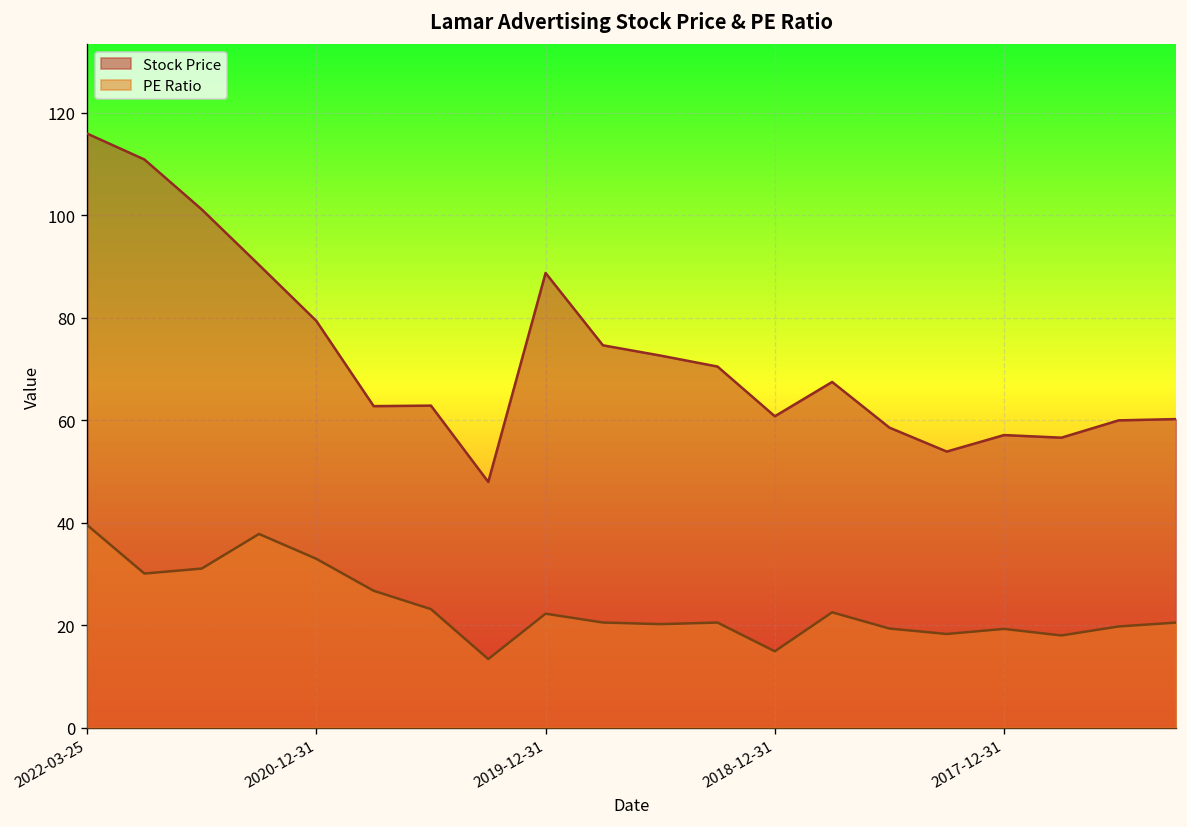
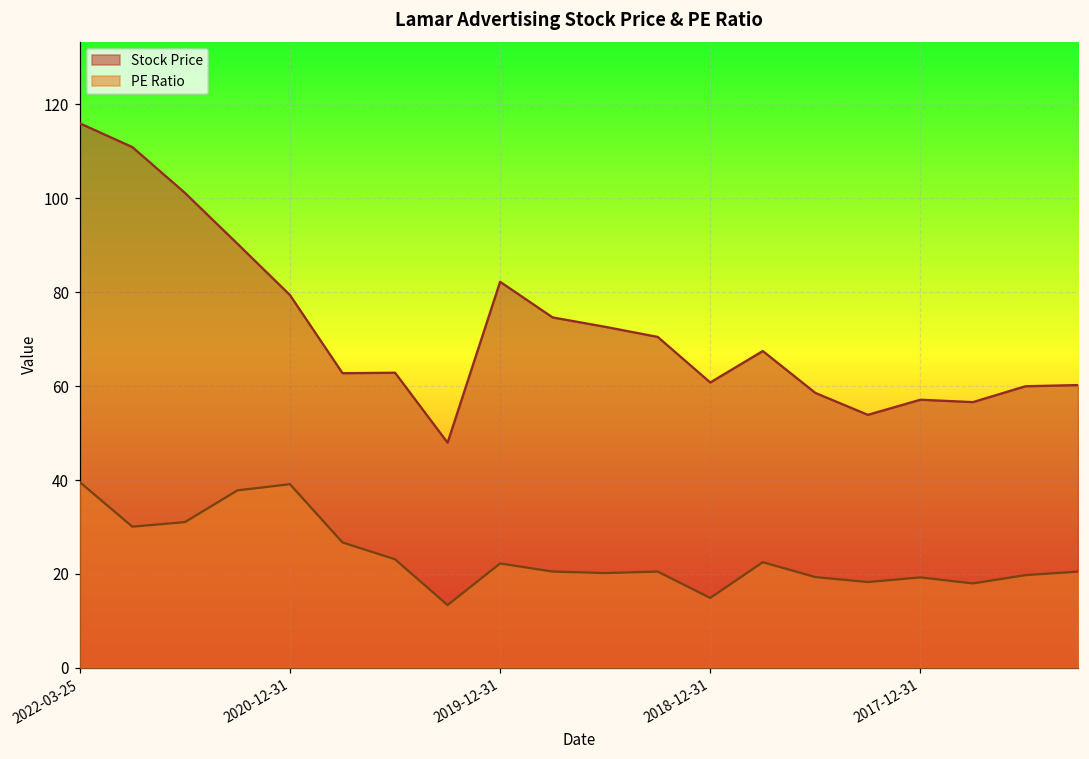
  {
    "Stock Price": {
      "2022-03-25": 116,
      "2020-12-31": 79,
-     "2019-12-31": 89,
+     "2019-12-31": 82,
      "2018-12-31": 61,
      "2017-12-31": 57
    },
    "PE Ratio": {
      "2022-03-25": 40,
-     "2020-12-31": 33,
+     "2020-12-31": 39,
      "2019-12-31": 22,
      "2018-12-31": 15,
      "2017-12-31": 19
    }
  }
